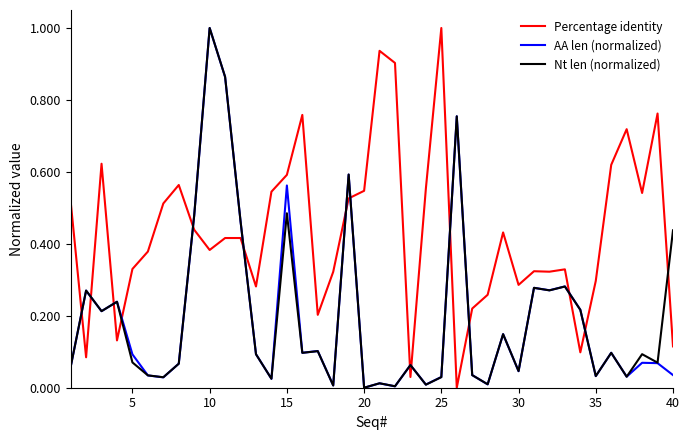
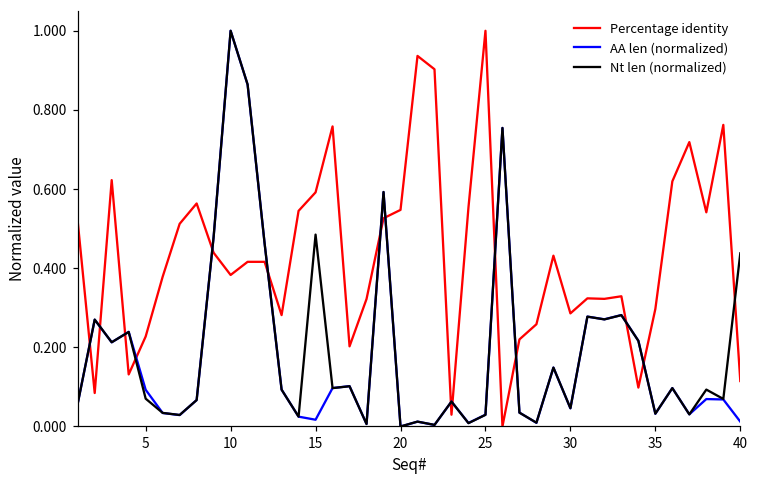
  {
    "Percentage identity": {
-     "5": 0.33,
+     "5": 0.23,
      "10": 0.38,
      "15": 0.59,
      "20": 0.55,
      "25": 1.00,
      "30": 0.29,
      "35": 0.30,
      "40": 0.11
    },
    "AA len (normalized)": {
      "5": 0.09,
-     "15": 0.56,
-     "40": 0.04
+     "15": 0.02,
+     "40": 0.01
    },
    "Nt len (normalized)": {
      "5": 0.07,
      "15": 0.48,
      "40": 0.44
    }
  }
